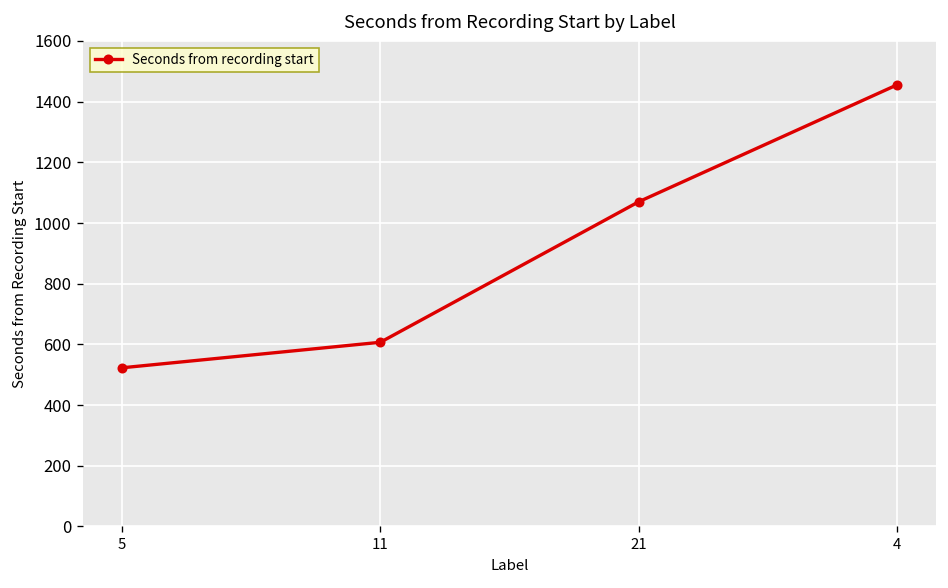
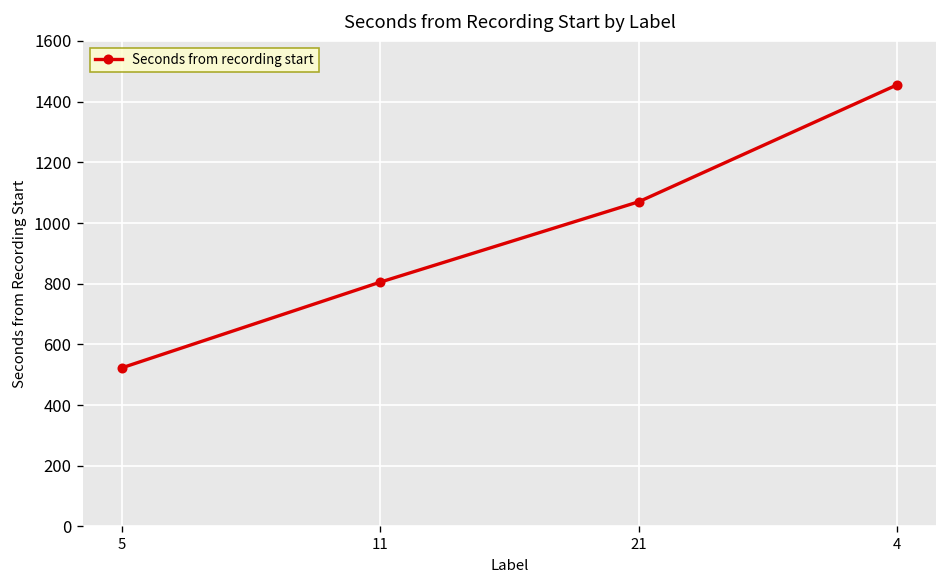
  {
    "5": 520,
-   "11": 610,
+   "11": 810,
    "21": 1070,
    "4": 1460
  }
